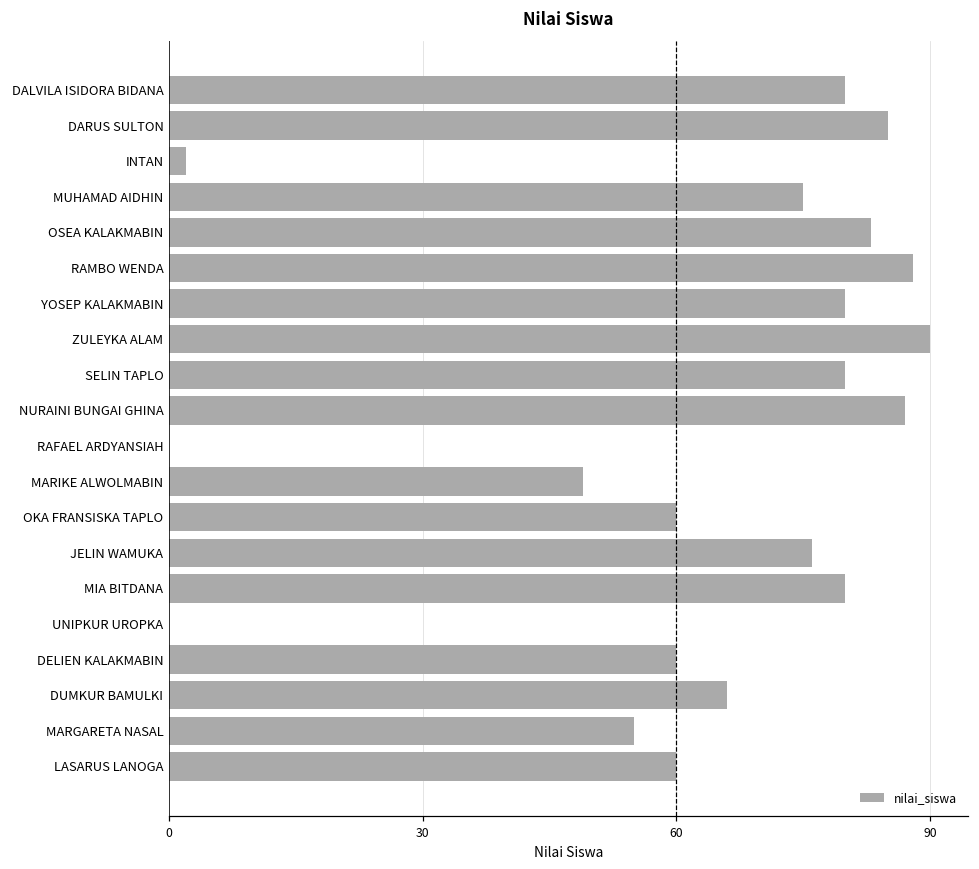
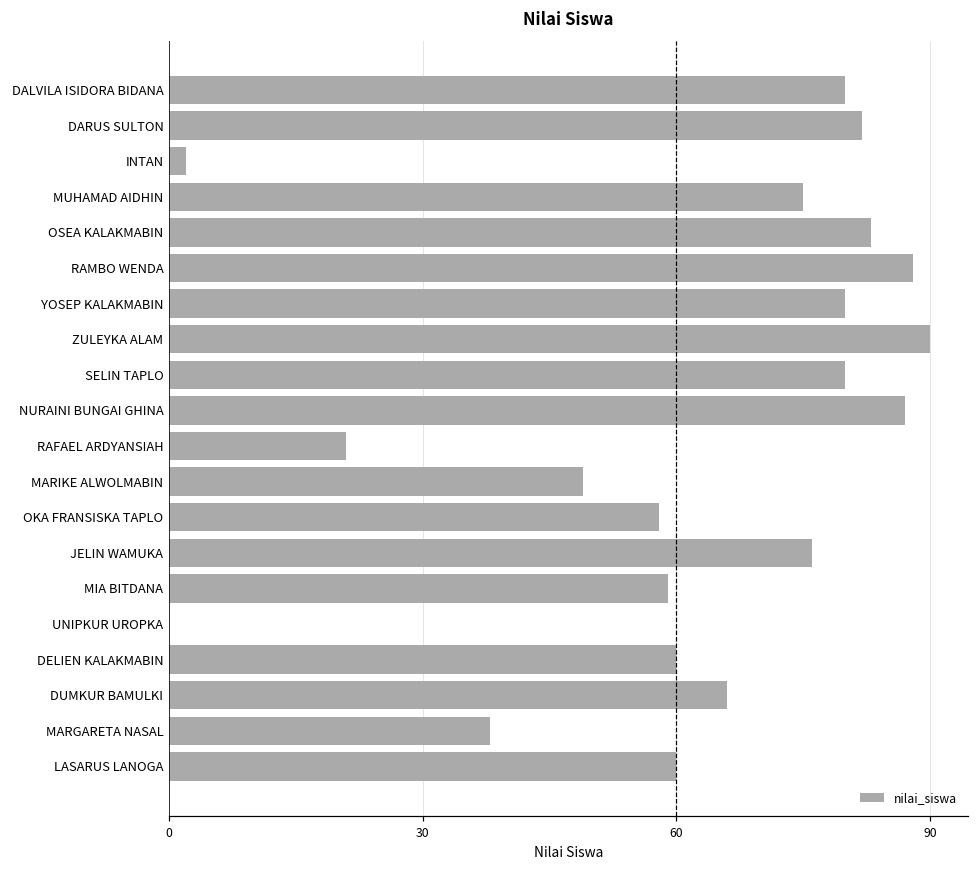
  {
    "DALVILA ISIDORA BIDANA": 80,
-   "DARUS SULTON": 85,
+   "DARUS SULTON": 82,
    "INTAN": 2,
    "MUHAMAD AIDHIN": 75,
    "OSEA KALAKMABIN": 83,
    "RAMBO WENDA": 88,
    "YOSEP KALAKMABIN": 80,
    "ZULEYKA ALAM": 90,
    "SELIN TAPLO": 80,
    "NURAINI BUNGAI GHINA": 87,
-   "RAFAEL ARDYANSIAH": 0,
+   "RAFAEL ARDYANSIAH": 21,
    "MARIKE ALWOLMABIN": 49,
-   "OKA FRANSISKA TAPLO": 60,
+   "OKA FRANSISKA TAPLO": 58,
    "JELIN WAMUKA": 76,
-   "MIA BITDANA": 80,
+   "MIA BITDANA": 59,
    "UNIPKUR UROPKA": 0,
    "DELIEN KALAKMABIN": 60,
    "DUMKUR BAMULKI": 66,
-   "MARGARETA NASAL": 55,
+   "MARGARETA NASAL": 38,
    "LASARUS LANOGA": 60
  }
